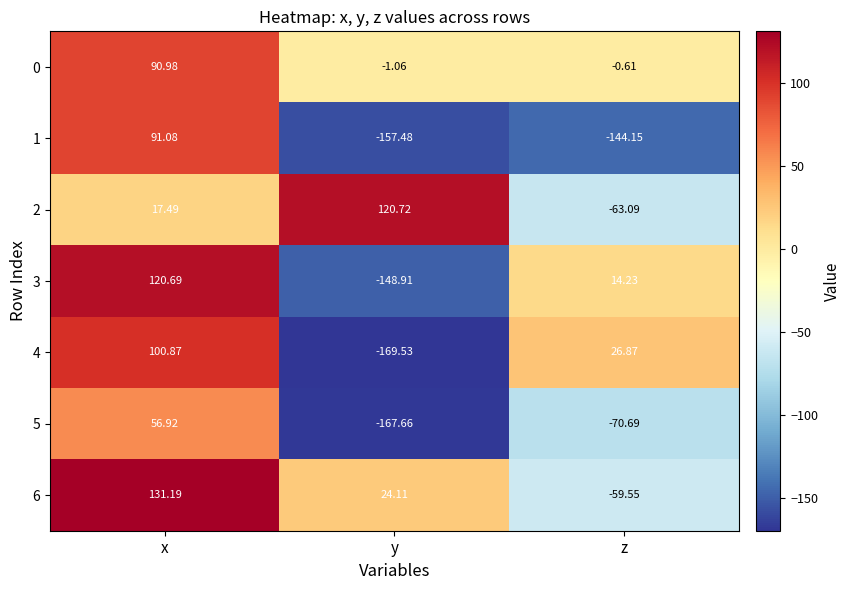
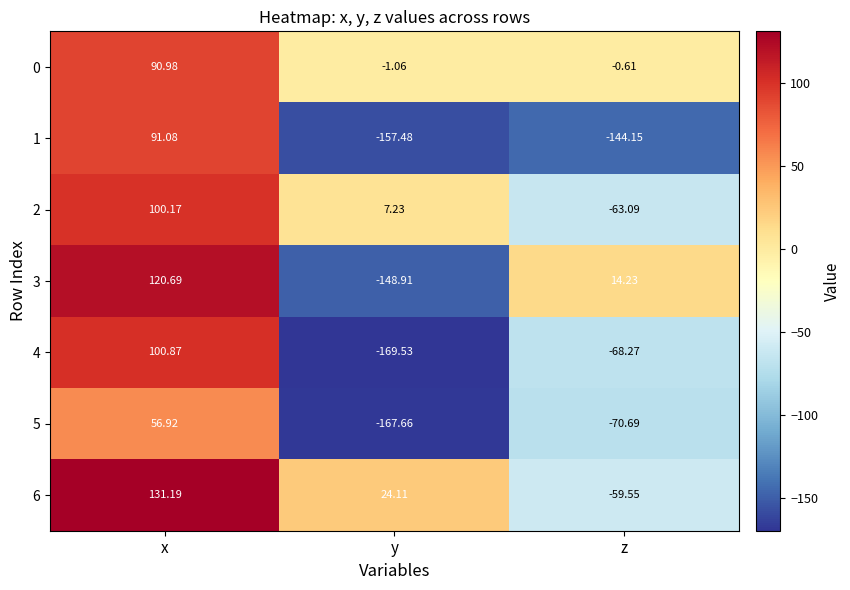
  {
    "0": {
      "x": 90.98,
      "y": -1.06,
      "z": -0.61
    },
    "1": {
      "x": 91.08,
      "y": -157.48,
      "z": -144.15
    },
    "2": {
-     "x": 17.49,
-     "y": 120.72,
+     "x": 100.17,
+     "y": 7.23,
      "z": -63.09
    },
    "3": {
      "x": 120.69,
      "y": -148.91,
      "z": 14.23
    },
    "4": {
      "x": 100.87,
      "y": -169.53,
-     "z": 26.87
+     "z": -68.27
    },
    "5": {
      "x": 56.92,
      "y": -167.66,
      "z": -70.69
    },
    "6": {
      "x": 131.19,
      "y": 24.11,
      "z": -59.55
    }
  }
